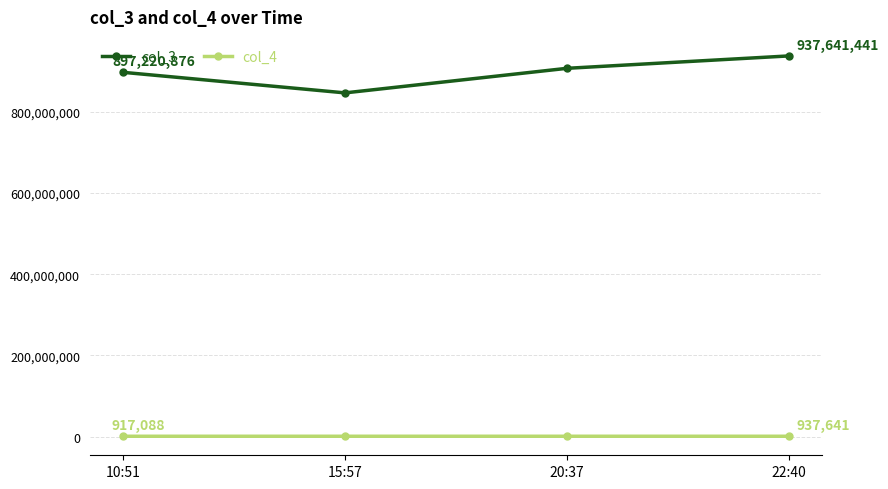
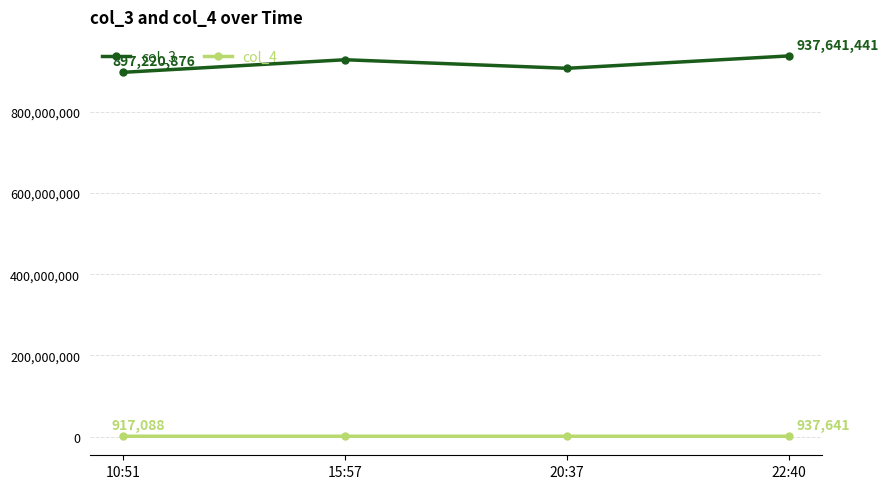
  {
    "col_3": {
-     "15:57": "850,000,000",
+     "15:57": "930,000,000",
      "20:37": "910,000,000"
    },
    "col_4": {
      "10:51": "917,088",
      "22:40": "937,641"
    }
  }
